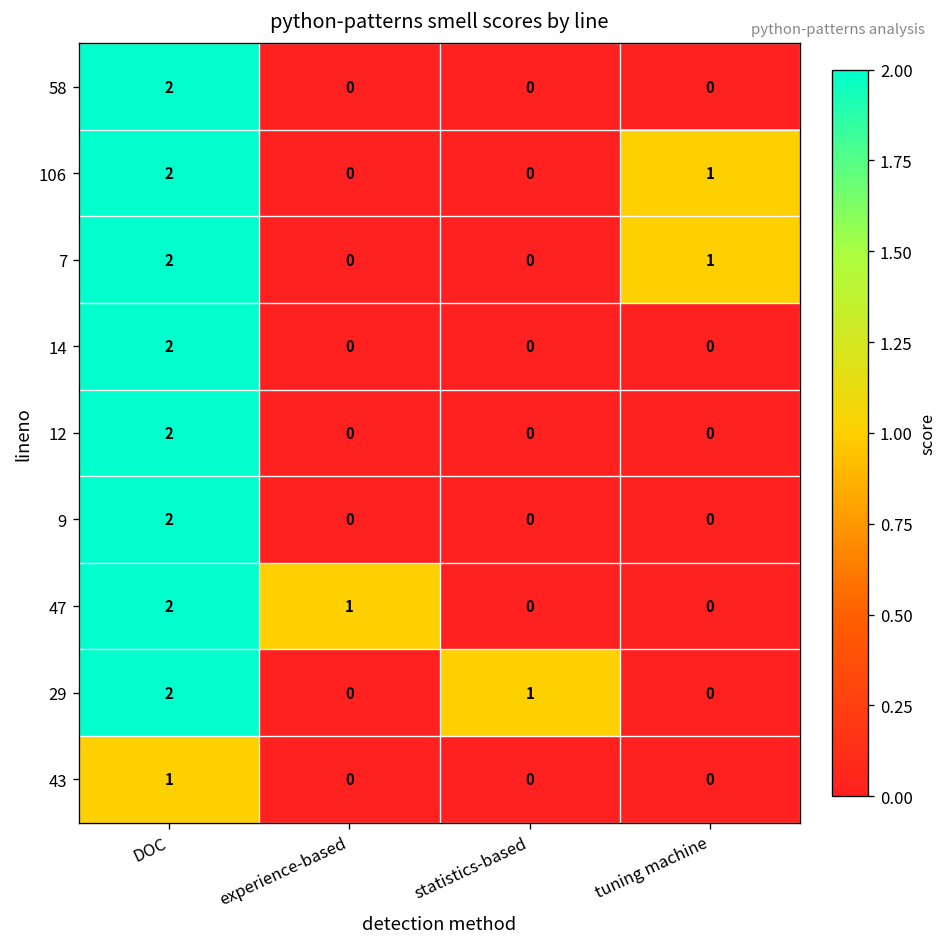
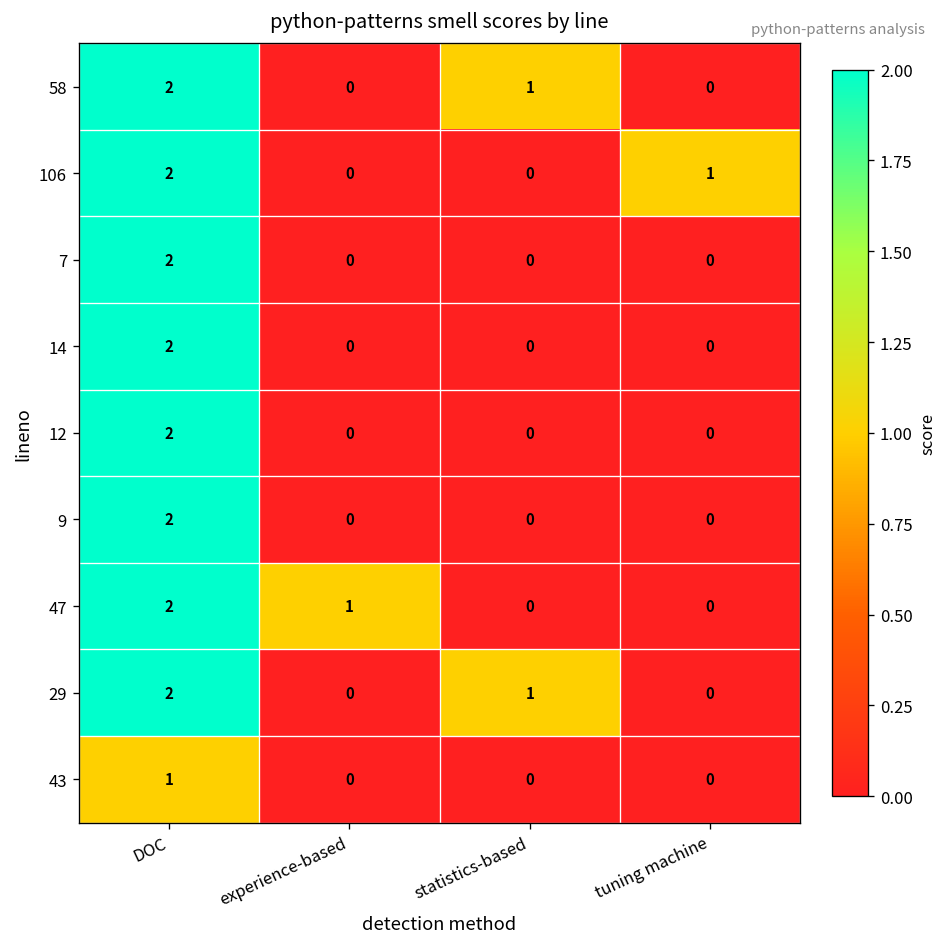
  {
    "58": {
      "DOC": 2,
      "experience-based": 0,
-     "statistics-based": 0,
+     "statistics-based": 1,
      "tuning machine": 0
    },
    "106": {
      "DOC": 2,
      "experience-based": 0,
      "statistics-based": 0,
      "tuning machine": 1
    },
    "7": {
      "DOC": 2,
      "experience-based": 0,
      "statistics-based": 0,
-     "tuning machine": 1
+     "tuning machine": 0
    },
    "14": {
      "DOC": 2,
      "experience-based": 0,
      "statistics-based": 0,
      "tuning machine": 0
    },
    "12": {
      "DOC": 2,
      "experience-based": 0,
      "statistics-based": 0,
      "tuning machine": 0
    },
    "9": {
      "DOC": 2,
      "experience-based": 0,
      "statistics-based": 0,
      "tuning machine": 0
    },
    "47": {
      "DOC": 2,
      "experience-based": 1,
      "statistics-based": 0,
      "tuning machine": 0
    },
    "29": {
      "DOC": 2,
      "experience-based": 0,
      "statistics-based": 1,
      "tuning machine": 0
    },
    "43": {
      "DOC": 1,
      "experience-based": 0,
      "statistics-based": 0,
      "tuning machine": 0
    }
  }
